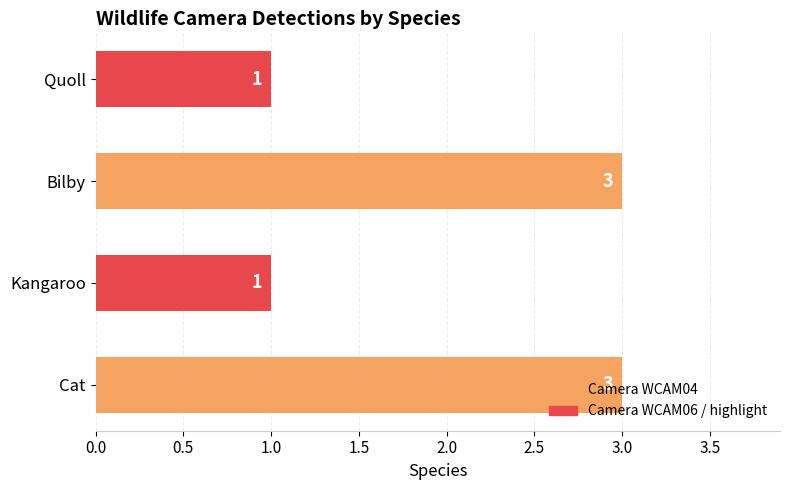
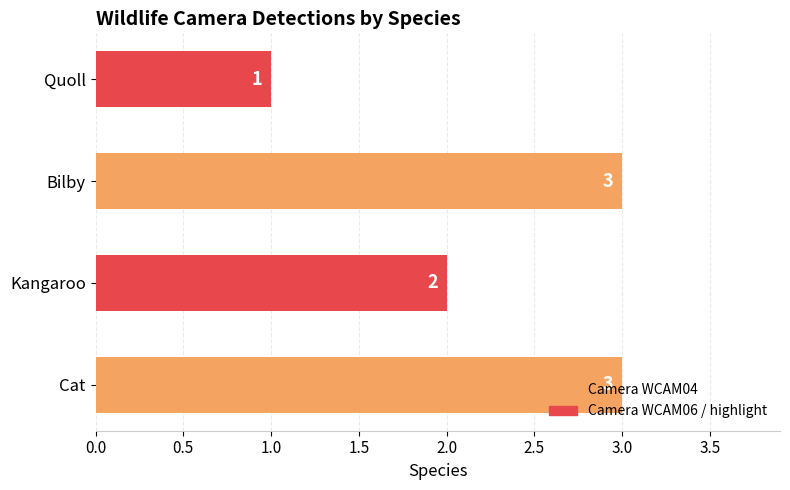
  {
    "Quoll": 1,
    "Bilby": 3,
-   "Kangaroo": 1,
+   "Kangaroo": 2,
    "Cat": 3
  }
